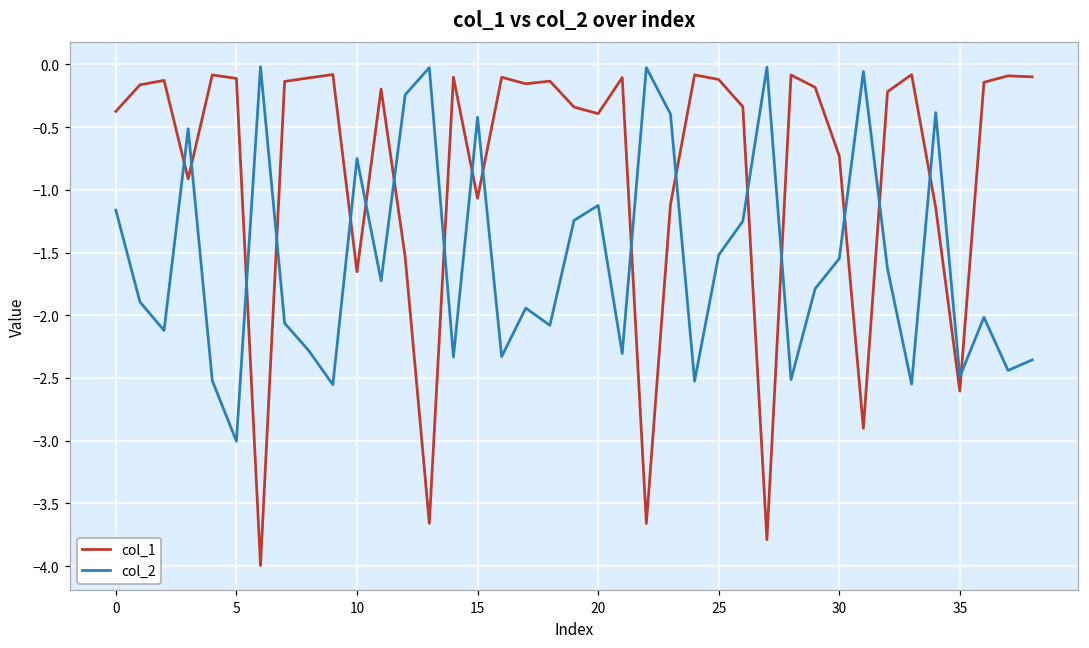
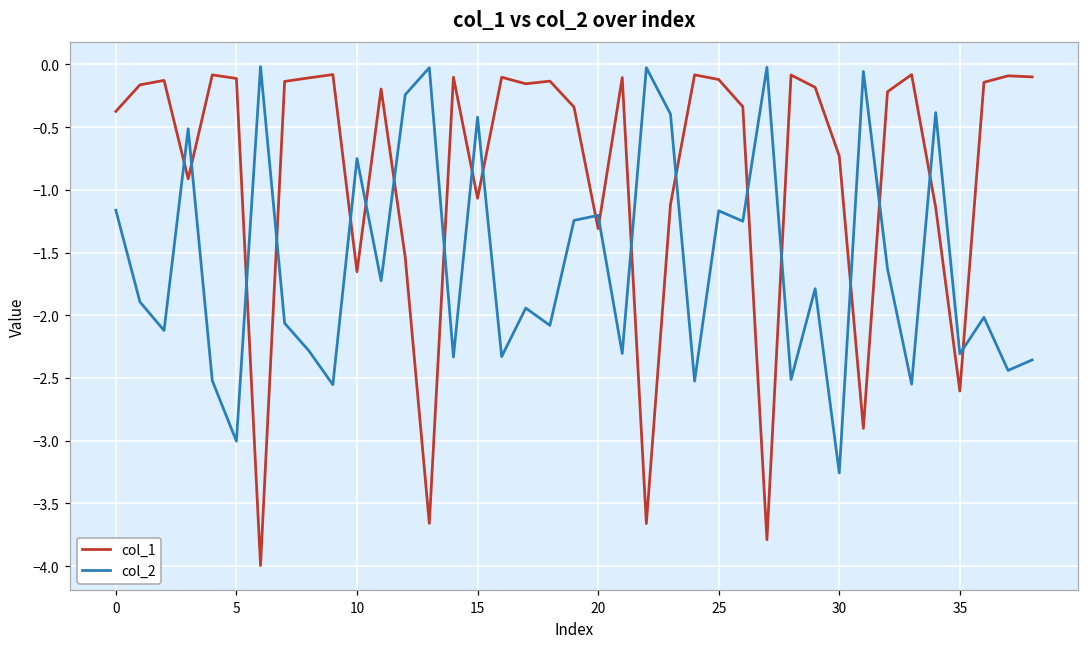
  {
    "col_1": {
      "0": -0.38,
      "5": -0.11,
      "10": -1.65,
      "15": -1.07,
-     "20": -0.39,
+     "20": -1.31,
      "25": -0.12,
      "30": -0.73,
      "35": -2.60
    },
    "col_2": {
      "0": -1.16,
      "5": -3.00,
      "10": -0.75,
      "15": -0.42,
-     "20": -1.12,
-     "25": -1.52,
-     "30": -1.55,
-     "35": -2.49
+     "20": -1.20,
+     "25": -1.17,
+     "30": -3.26,
+     "35": -2.31
    }
  }
